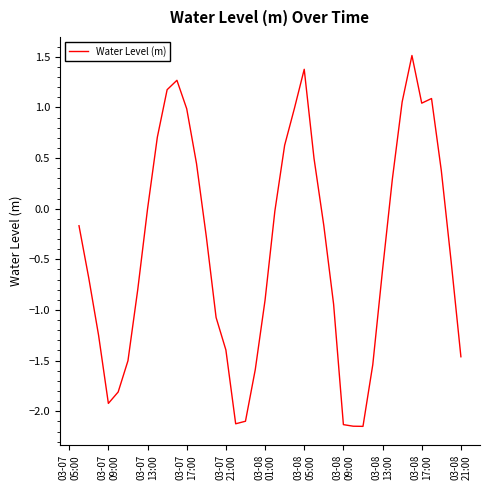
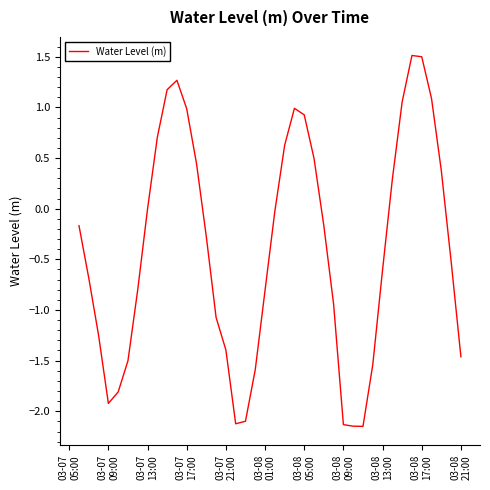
  {
    "03-07 09:00": -1.92,
    "03-07 13:00": 0.00,
    "03-07 17:00": 0.99,
    "03-07 21:00": -1.39,
-   "03-08 01:00": -0.90,
-   "03-08 05:00": 1.38,
+   "03-08 01:00": -0.80,
+   "03-08 05:00": 0.93,
    "03-08 09:00": -2.13,
    "03-08 13:00": -0.60,
-   "03-08 17:00": 1.04,
+   "03-08 17:00": 1.50,
    "03-08 21:00": -1.46
  }
